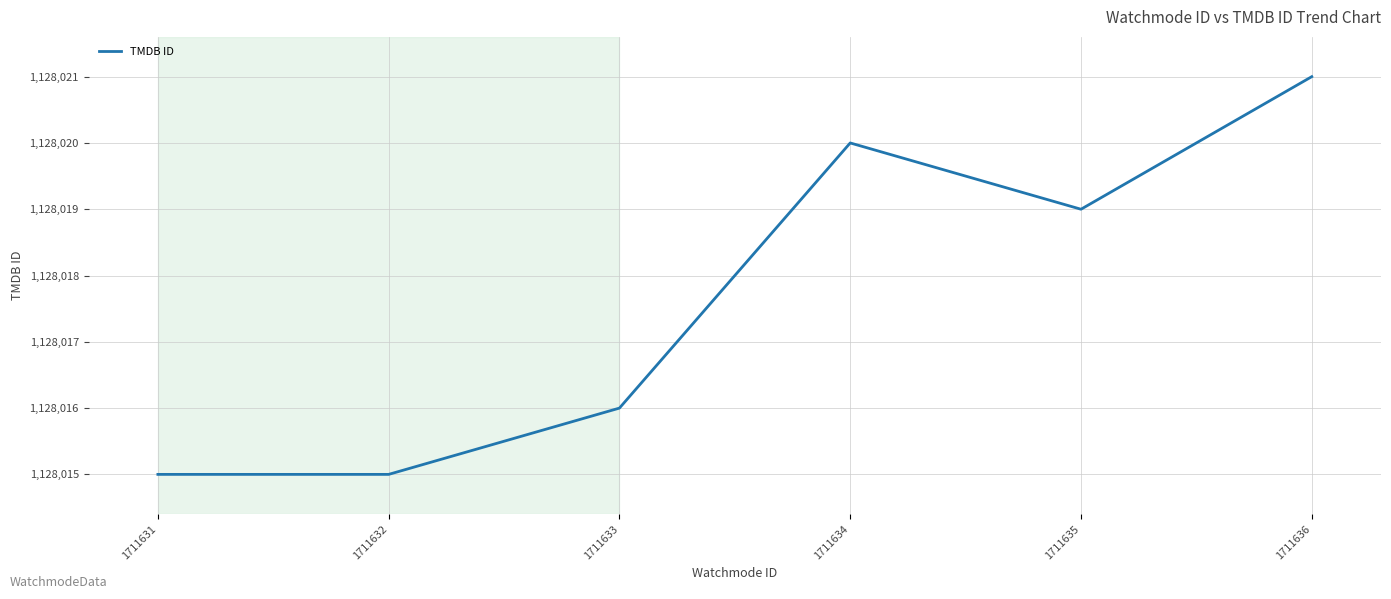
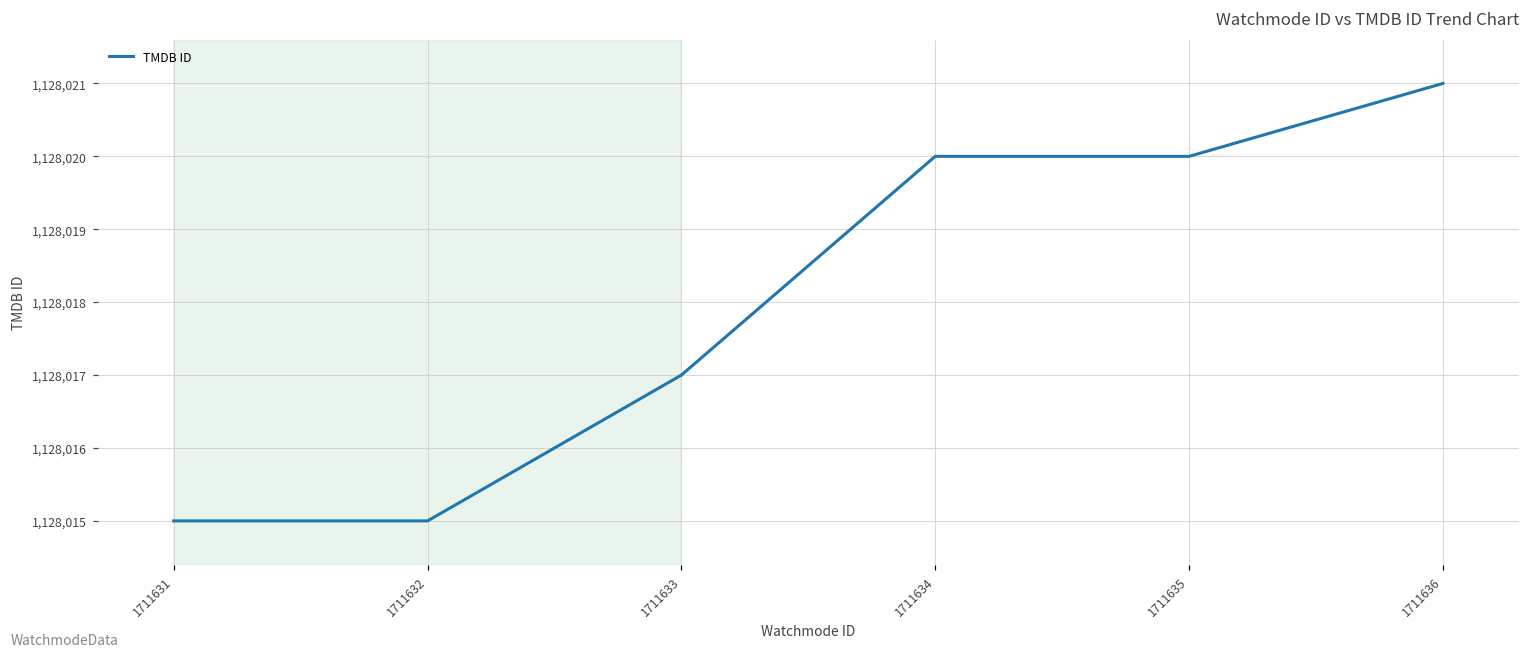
  {
    "1711631": "1,128,015",
    "1711632": "1,128,015",
-   "1711633": "1,128,016",
+   "1711633": "1,128,017",
    "1711634": "1,128,020",
-   "1711635": "1,128,019",
+   "1711635": "1,128,020",
    "1711636": "1,128,021"
  }
